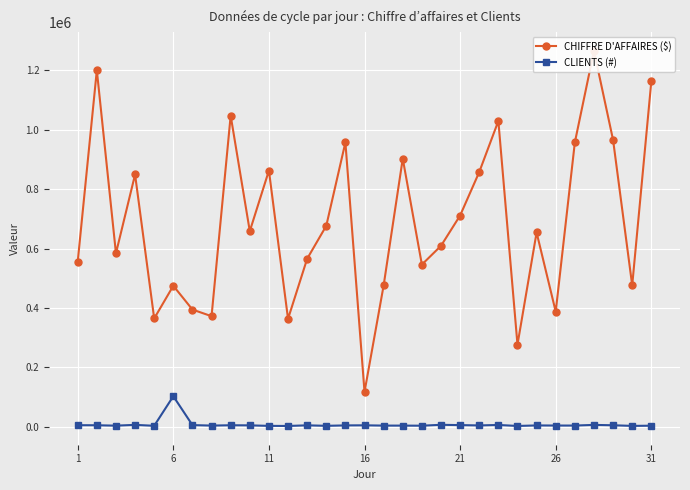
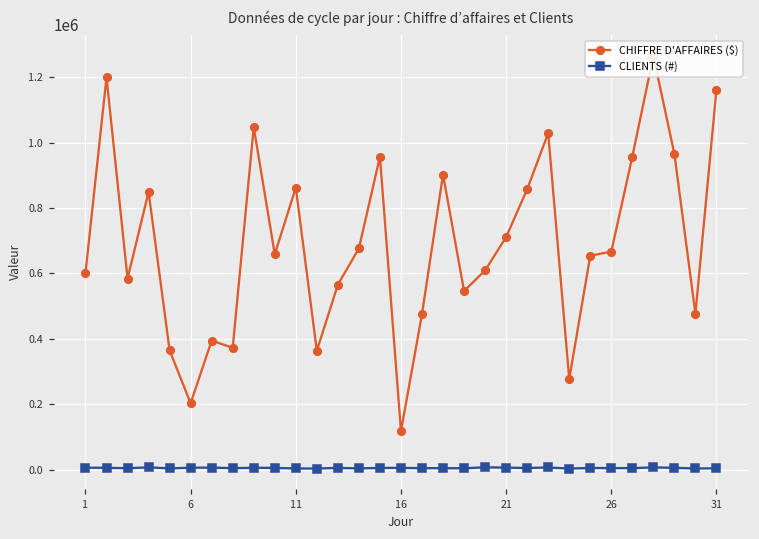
  {
    "CHIFFRE D'AFFAIRES ($)": {
-     "1": 560000,
-     "6": 470000,
+     "1": 600000,
+     "6": 200000,
      "11": 860000,
      "16": 120000,
      "21": 710000,
-     "26": 390000,
+     "26": 670000,
      "31": 1160000
    },
    "CLIENTS (#)": {
      "1": 10000,
-     "6": 100000,
+     "6": 10000,
      "11": 0,
      "16": 10000,
      "21": 10000,
      "26": 0,
      "31": 0
    }
  }
